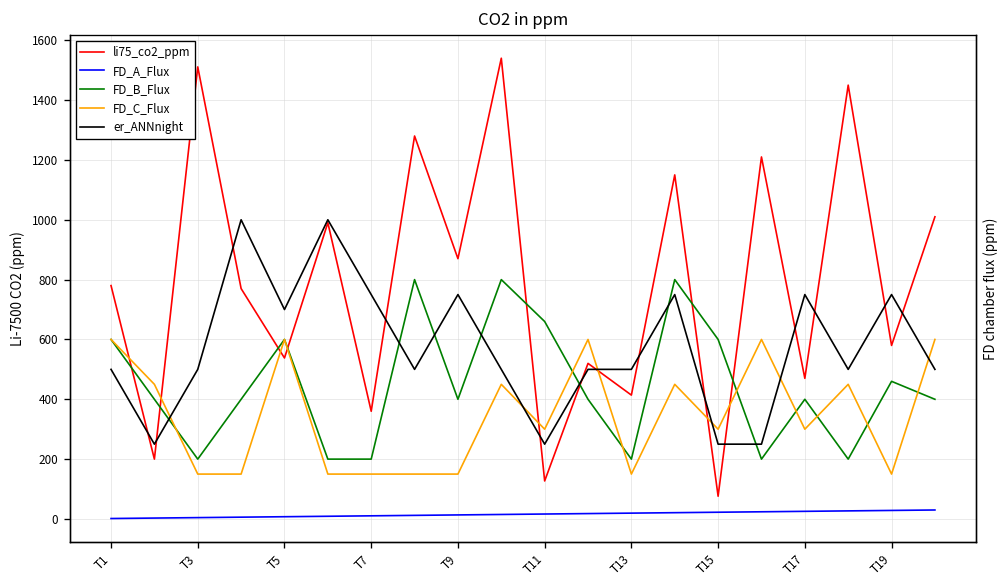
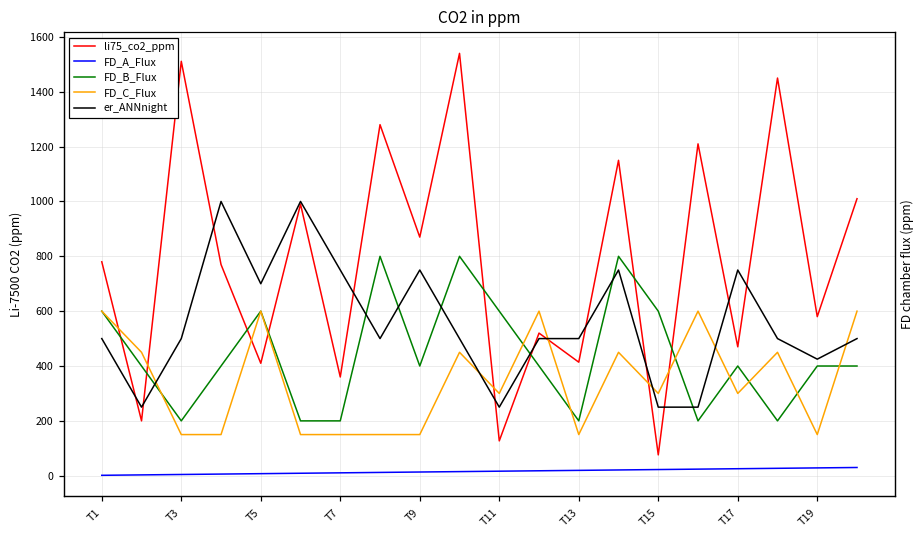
  {
    "li75_co2_ppm": {
      "T1": 780,
      "T3": 1510,
-     "T5": 540,
+     "T5": 410,
      "T7": 360,
      "T9": 870,
      "T11": 130,
      "T13": 410,
      "T15": 80,
      "T17": 470,
      "T19": 580
    },
    "FD_A_Flux": {
      "T1": 0,
      "T3": 0,
      "T5": 10,
      "T7": 10,
      "T9": 10,
      "T11": 20,
      "T13": 20,
      "T15": 20,
      "T17": 30,
      "T19": 30
    },
    "FD_B_Flux": {
      "T3": 200,
      "T7": 200,
      "T9": 400,
-     "T11": 660,
+     "T11": 600,
      "T13": 200,
      "T15": 600,
      "T17": 400,
-     "T19": 460
+     "T19": 400
    },
    "FD_C_Flux": {
      "T3": 150,
      "T7": 150,
      "T9": 150,
      "T11": 300,
      "T13": 150,
      "T15": 300,
      "T17": 300,
      "T19": 150
    },
    "er_ANNnight": {
      "T1": 500,
      "T3": 500,
      "T5": 700,
      "T7": 750,
      "T9": 750,
      "T11": 250,
      "T13": 500,
      "T15": 250,
      "T17": 750,
-     "T19": 750
+     "T19": 430
    }
  }
